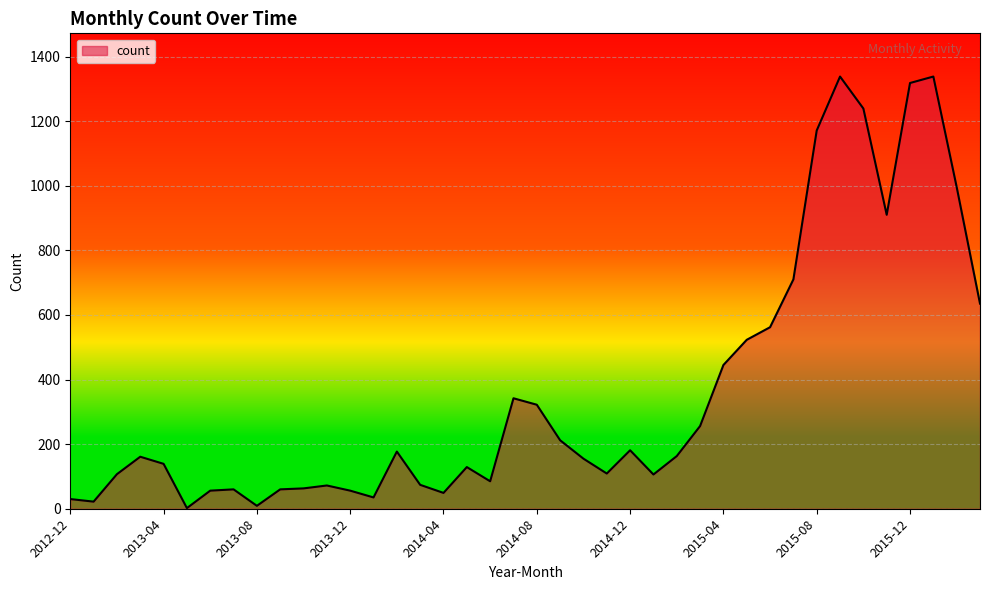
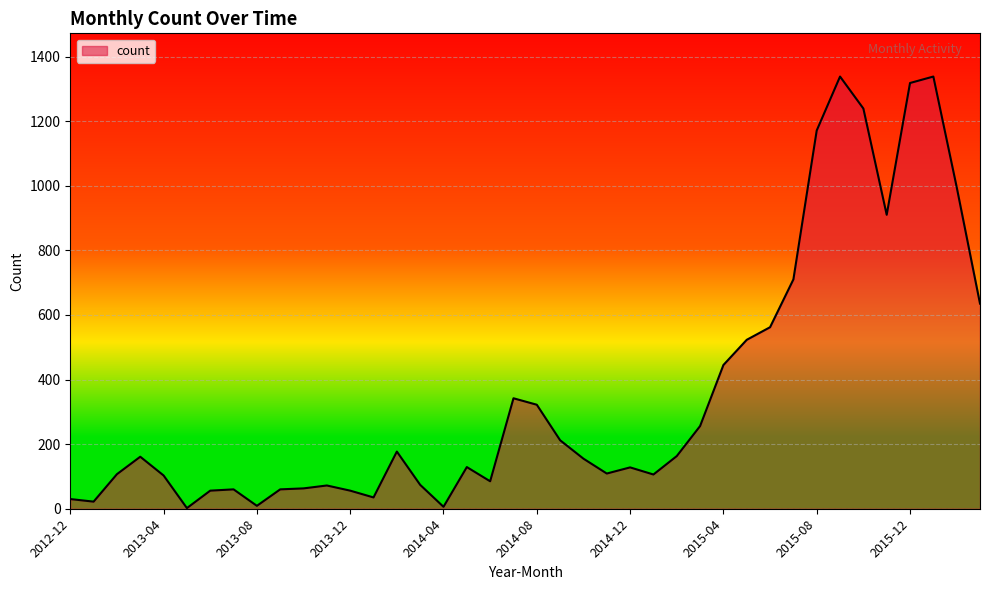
  {
    "2012-12": 30,
-   "2013-04": 140,
+   "2013-04": 100,
    "2013-08": 10,
    "2013-12": 60,
-   "2014-04": 50,
+   "2014-04": 10,
    "2014-08": 320,
-   "2014-12": 180,
+   "2014-12": 130,
    "2015-04": 450,
    "2015-08": 1170,
    "2015-12": 1320
  }
